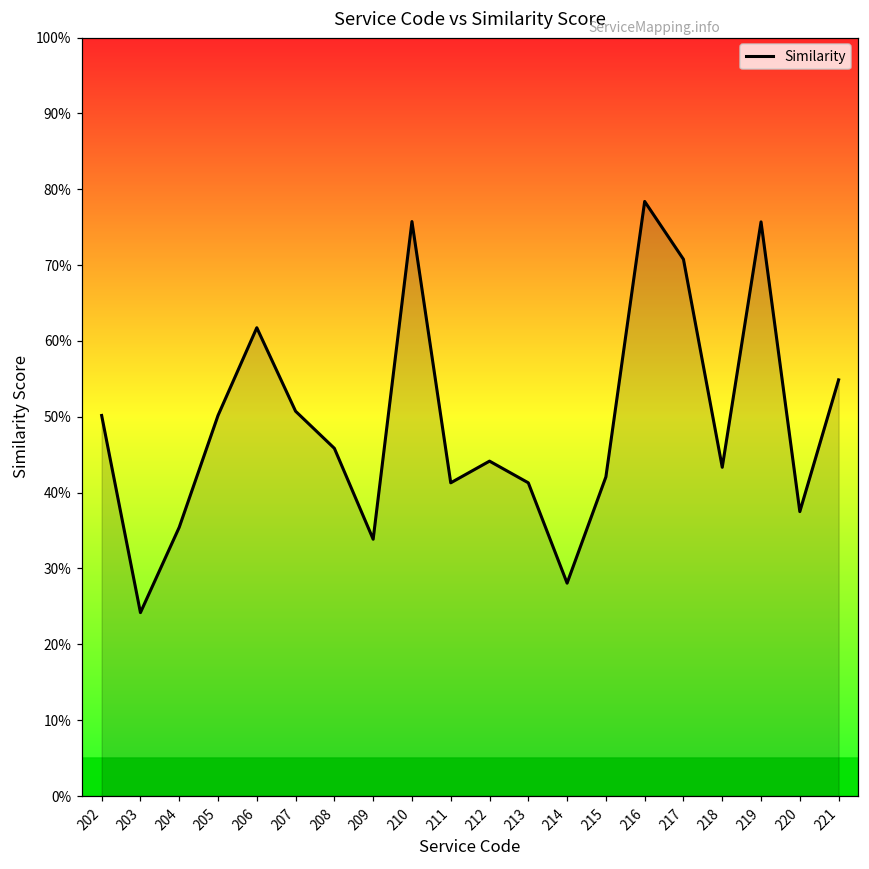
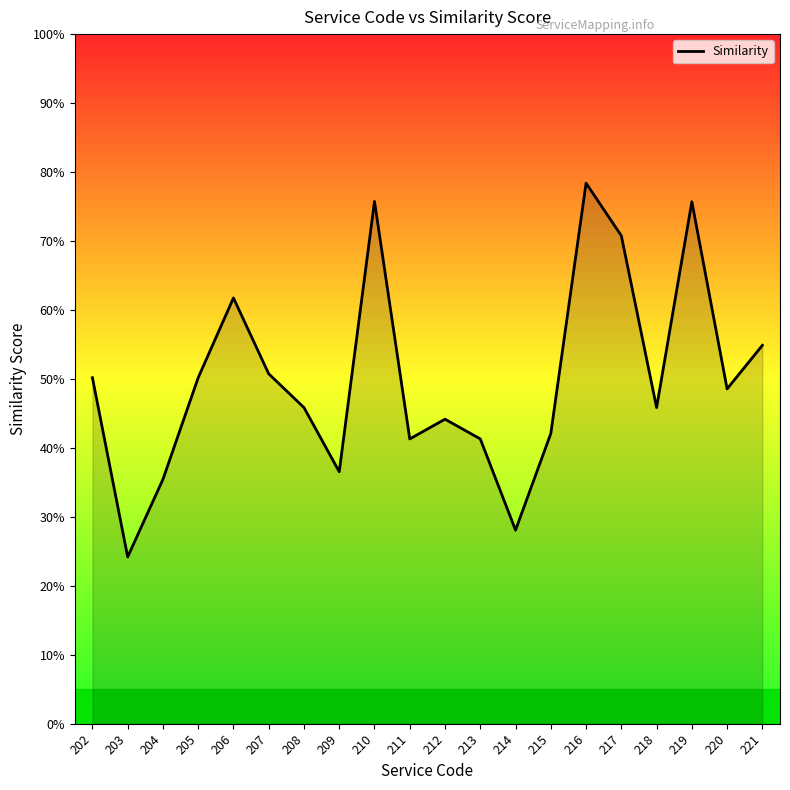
  {
    "202": "50%",
    "203": "24%",
    "204": "35%",
    "205": "50%",
    "206": "62%",
    "207": "51%",
    "208": "46%",
-   "209": "34%",
+   "209": "37%",
    "210": "76%",
    "211": "41%",
    "212": "44%",
    "213": "41%",
    "214": "28%",
    "215": "42%",
    "216": "78%",
    "217": "71%",
-   "218": "43%",
+   "218": "46%",
    "219": "76%",
-   "220": "37%",
+   "220": "49%",
    "221": "55%"
  }
